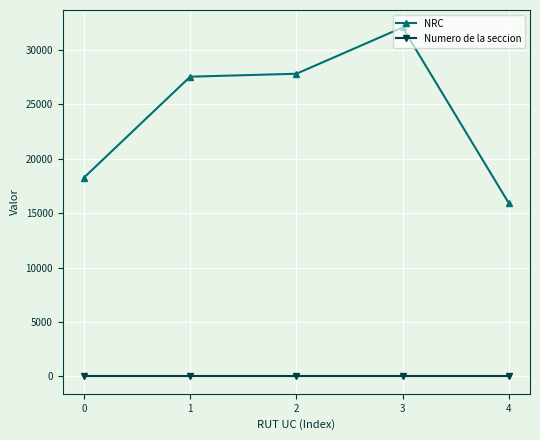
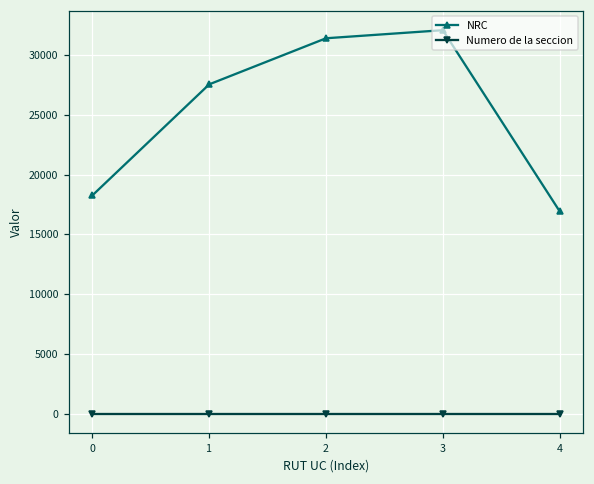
  {
    "NRC": {
      "0": 18300,
      "1": 27500,
-     "2": 27800,
-     "4": 15900
+     "2": 31400,
+     "4": 16900
    },
    "Numero de la seccion": {
      "0": 0,
      "1": 0,
      "2": 0,
      "3": 0,
      "4": 0
    }
  }
